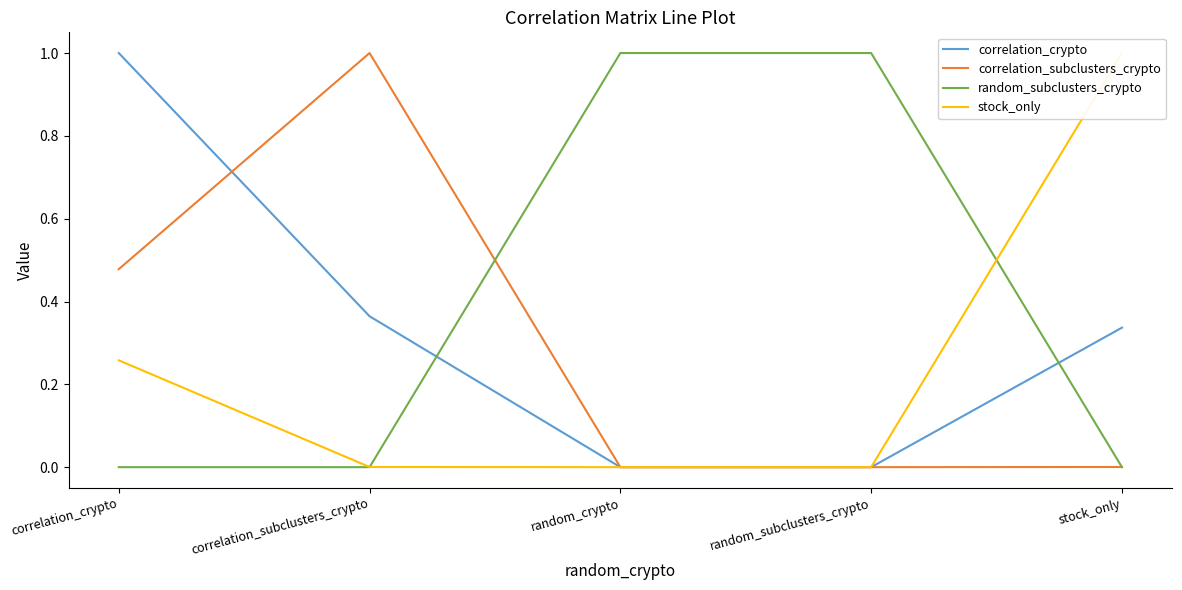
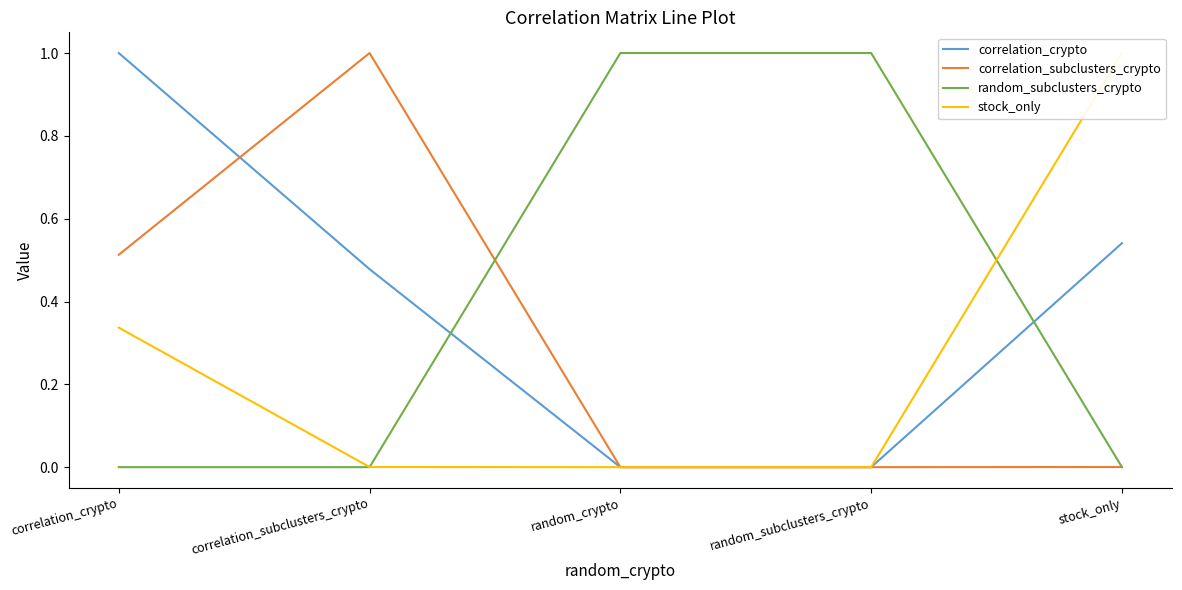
  {
    "correlation_crypto": {
      "correlation_crypto": 1.00,
-     "correlation_subclusters_crypto": 0.36,
-     "stock_only": 0.34
+     "correlation_subclusters_crypto": 0.48,
+     "stock_only": 0.54
    },
    "correlation_subclusters_crypto": {
-     "correlation_crypto": 0.48,
+     "correlation_crypto": 0.51,
      "correlation_subclusters_crypto": 1.00
    },
    "random_subclusters_crypto": {
      "correlation_crypto": 0.00,
      "random_crypto": 1.00,
      "random_subclusters_crypto": 1.00
    },
    "stock_only": {
-     "correlation_crypto": 0.26
+     "correlation_crypto": 0.34
    }
  }
